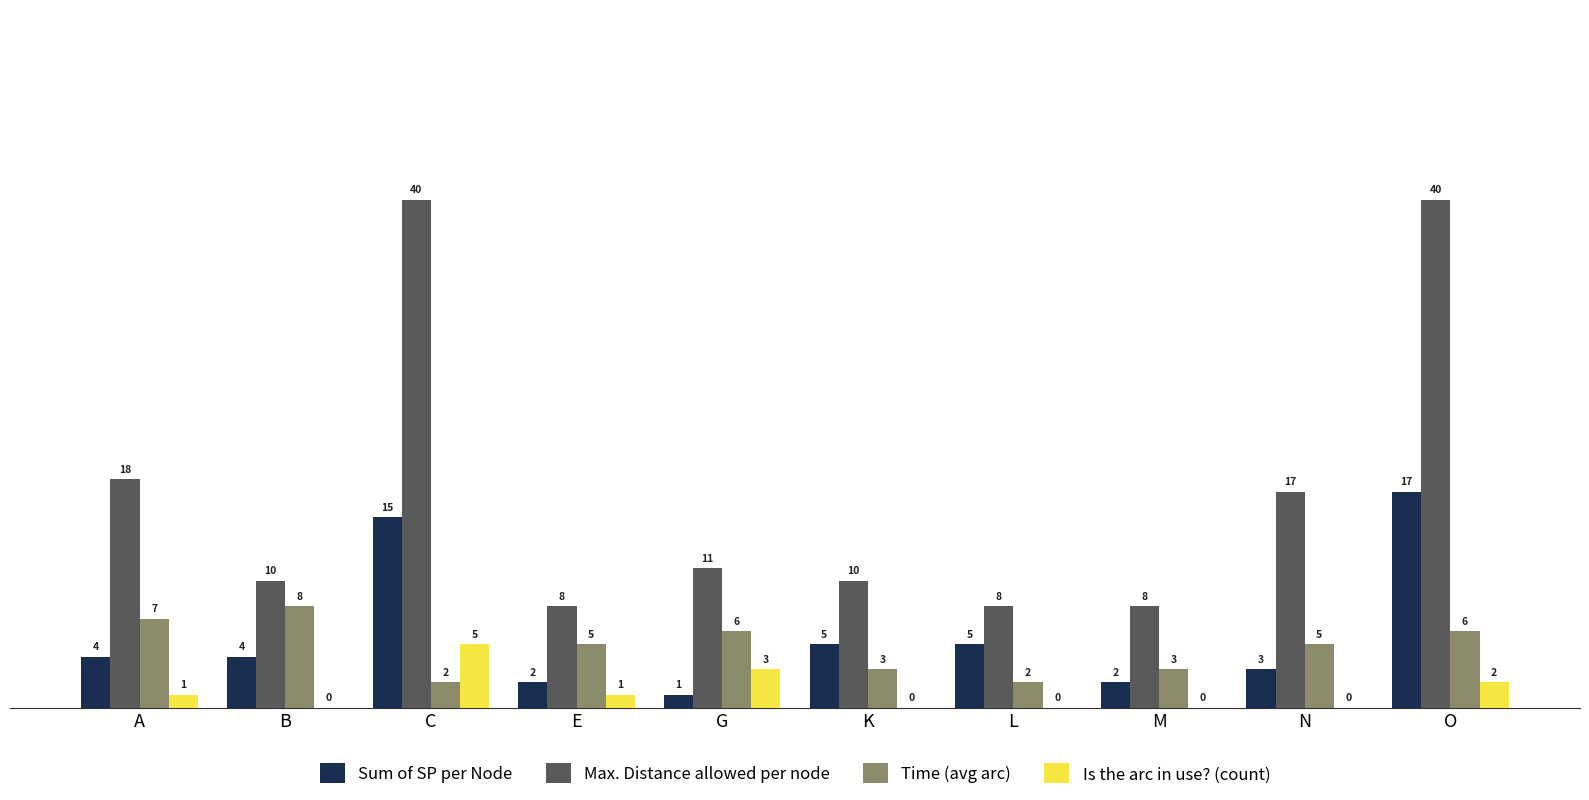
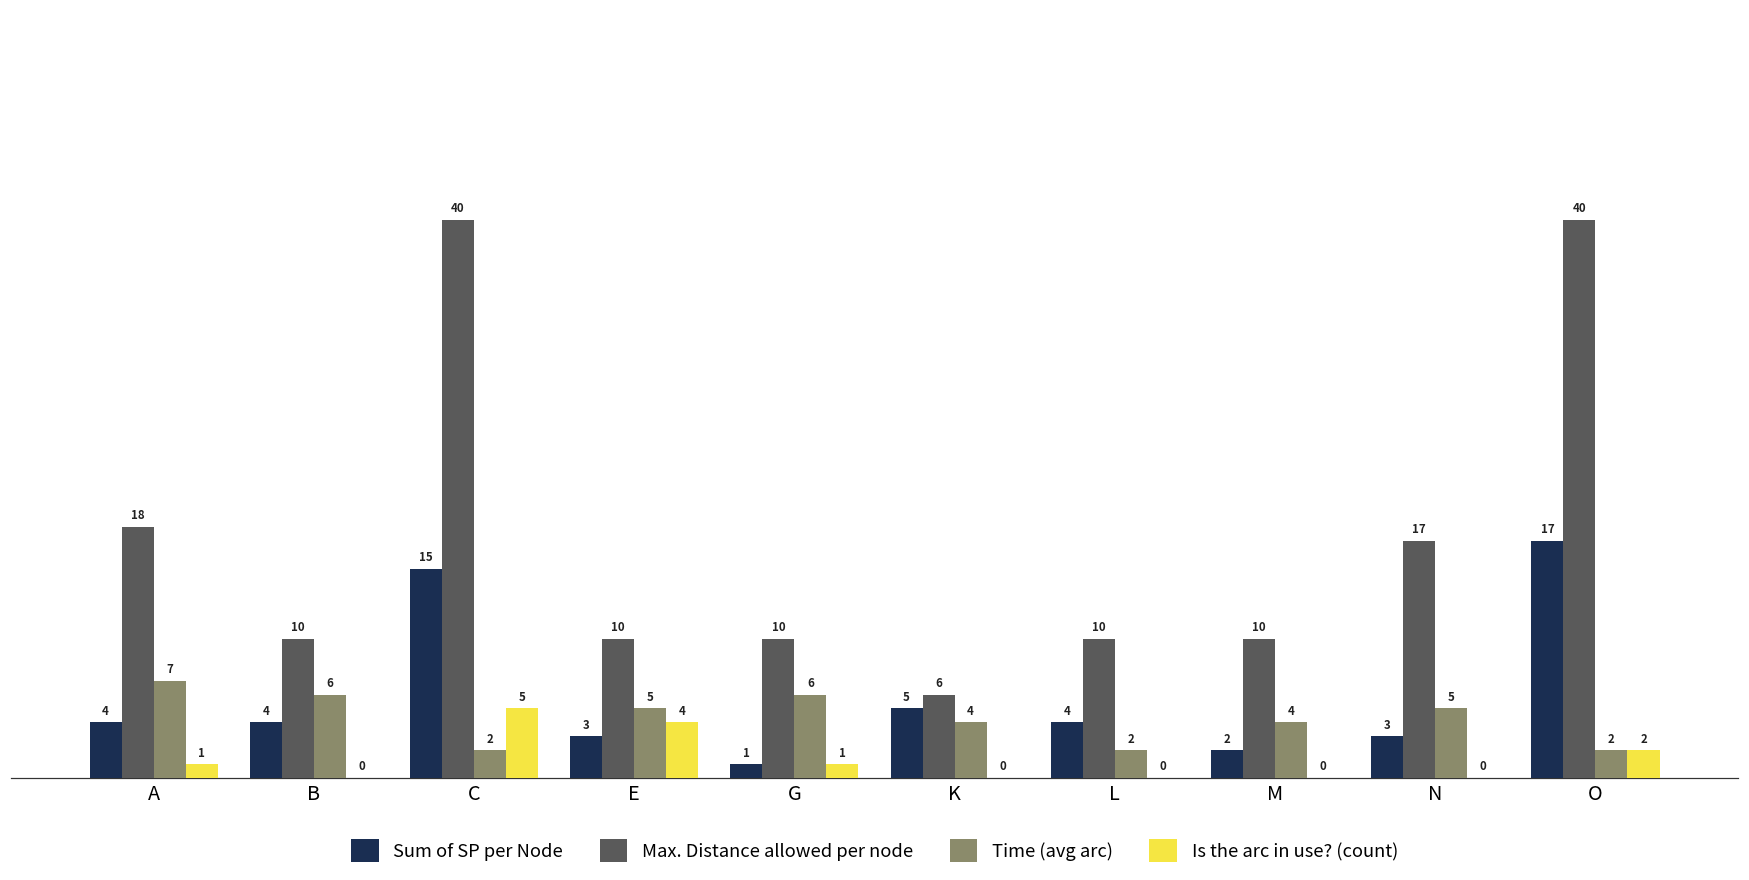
  {
    "Sum of SP per Node": {
      "A": 4,
      "B": 4,
      "C": 15,
-     "E": 2,
+     "E": 3,
      "G": 1,
      "K": 5,
-     "L": 5,
+     "L": 4,
      "M": 2,
      "N": 3,
      "O": 17
    },
    "Max. Distance allowed per node": {
      "A": 18,
      "B": 10,
      "C": 40,
-     "E": 8,
-     "G": 11,
-     "K": 10,
-     "L": 8,
-     "M": 8,
+     "E": 10,
+     "G": 10,
+     "K": 6,
+     "L": 10,
+     "M": 10,
      "N": 17,
      "O": 40
    },
    "Time (avg arc)": {
      "A": 7,
-     "B": 8,
+     "B": 6,
      "C": 2,
      "E": 5,
      "G": 6,
-     "K": 3,
+     "K": 4,
      "L": 2,
-     "M": 3,
+     "M": 4,
      "N": 5,
-     "O": 6
+     "O": 2
    },
    "Is the arc in use? (count)": {
      "A": 1,
      "B": 0,
      "C": 5,
-     "E": 1,
-     "G": 3,
+     "E": 4,
+     "G": 1,
      "K": 0,
      "L": 0,
      "M": 0,
      "N": 0,
      "O": 2
    }
  }
